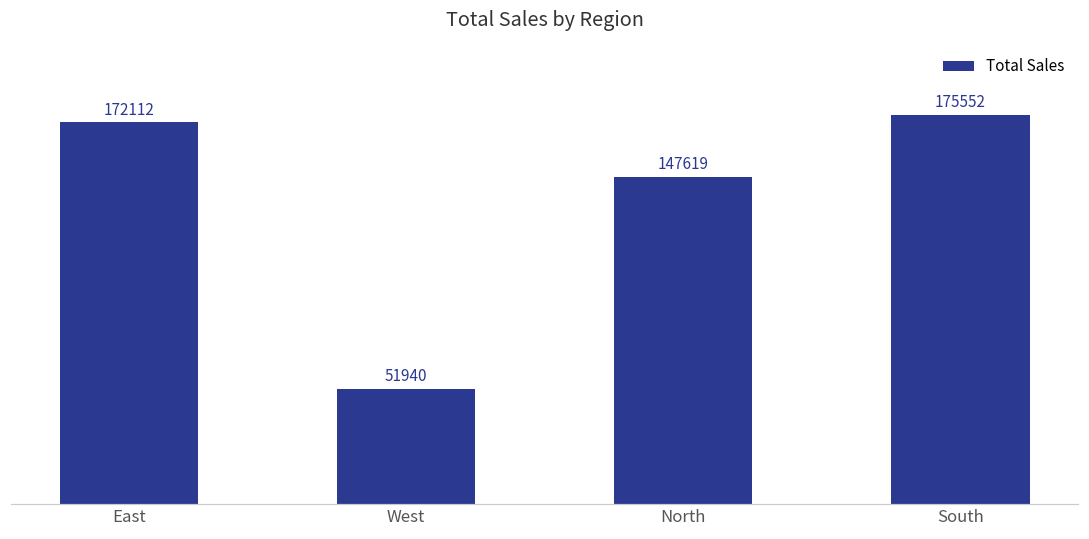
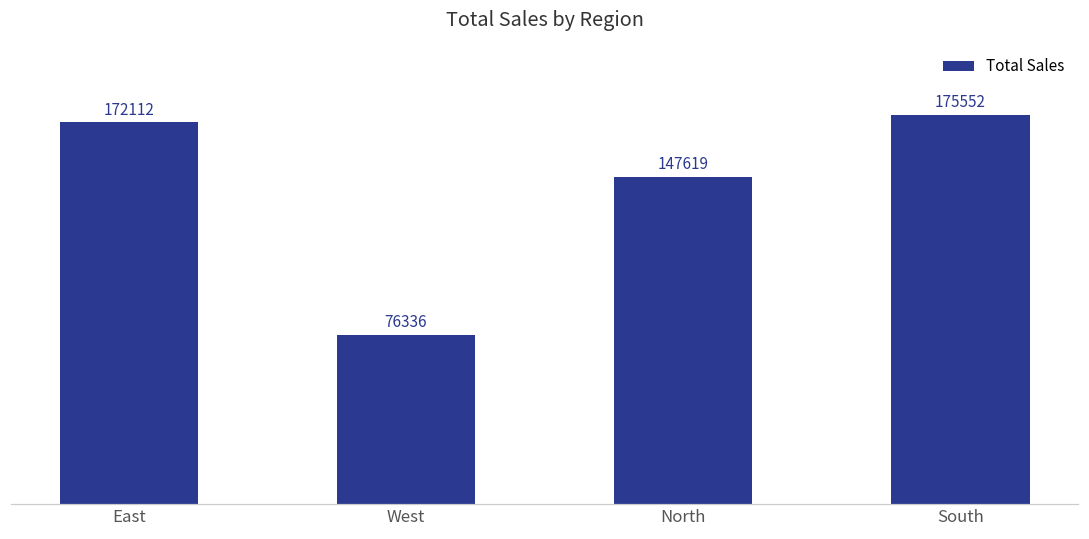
  {
    "East": 172112,
-   "West": 51940,
+   "West": 76336,
    "North": 147619,
    "South": 175552
  }
